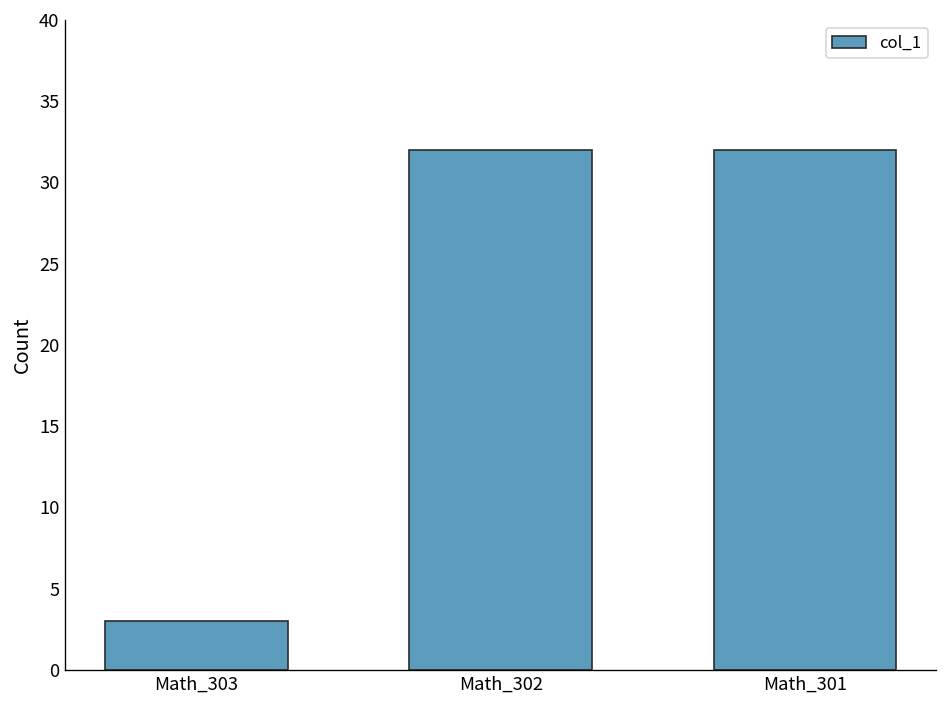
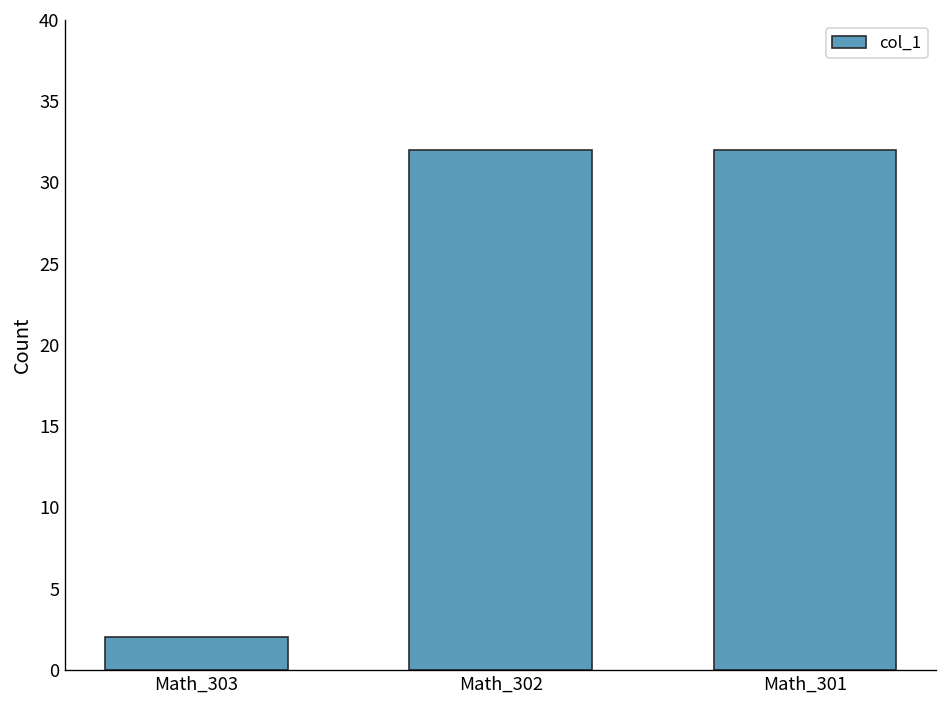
  {
-   "Math_303": 3,
+   "Math_303": 2,
    "Math_302": 32,
    "Math_301": 32
  }
